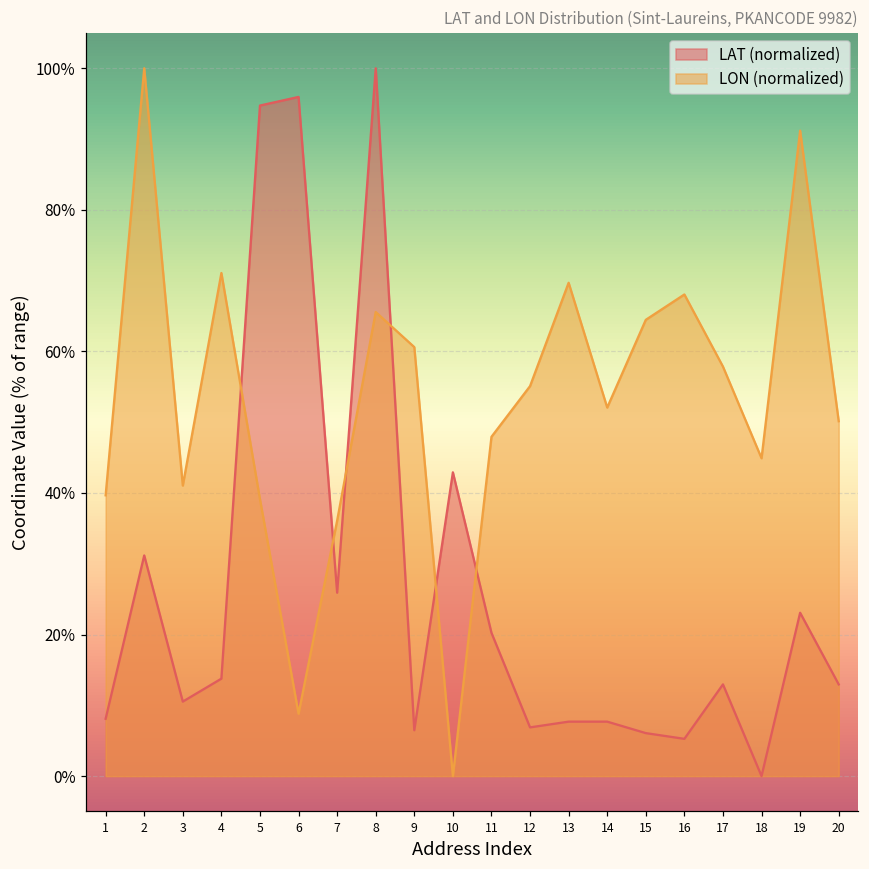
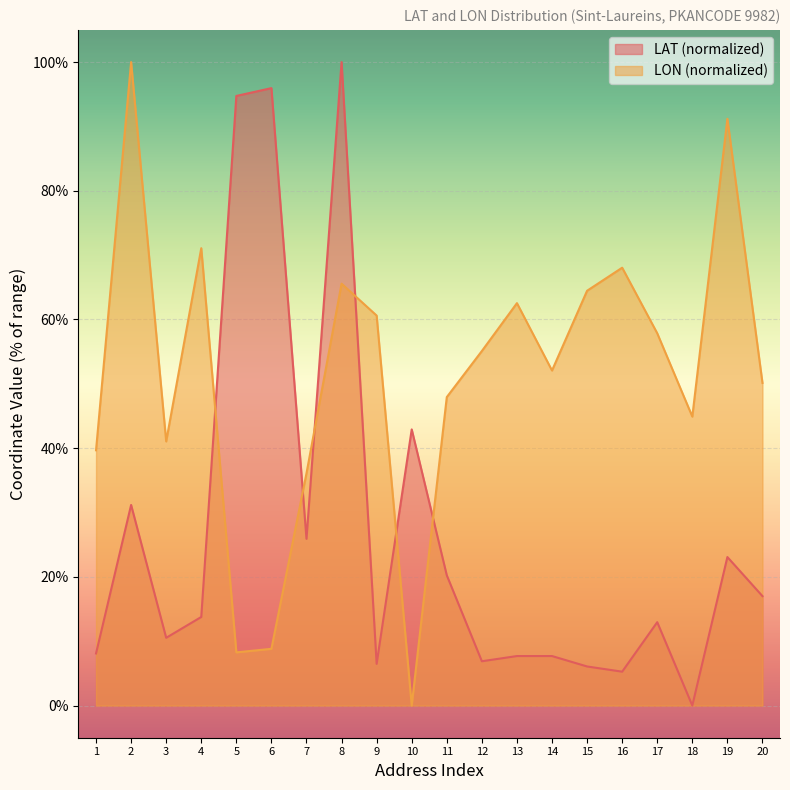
  {
    "LAT (normalized)": {
      "1": "8%",
      "2": "31%",
      "3": "11%",
      "4": "14%",
      "5": "95%",
      "6": "96%",
      "7": "26%",
      "8": "100%",
      "9": "6%",
      "10": "43%",
      "11": "20%",
      "12": "7%",
      "13": "8%",
      "14": "8%",
      "15": "6%",
      "16": "5%",
      "17": "13%",
      "18": "0%",
      "19": "23%",
-     "20": "13%"
+     "20": "17%"
    },
    "LON (normalized)": {
      "1": "40%",
      "2": "100%",
      "3": "41%",
      "4": "71%",
-     "5": "39%",
+     "5": "8%",
      "6": "9%",
      "7": "36%",
      "8": "66%",
      "9": "61%",
      "10": "0%",
      "11": "48%",
      "12": "55%",
-     "13": "70%",
+     "13": "63%",
      "14": "52%",
      "15": "64%",
      "16": "68%",
      "17": "58%",
      "18": "45%",
      "19": "91%",
      "20": "50%"
    }
  }
